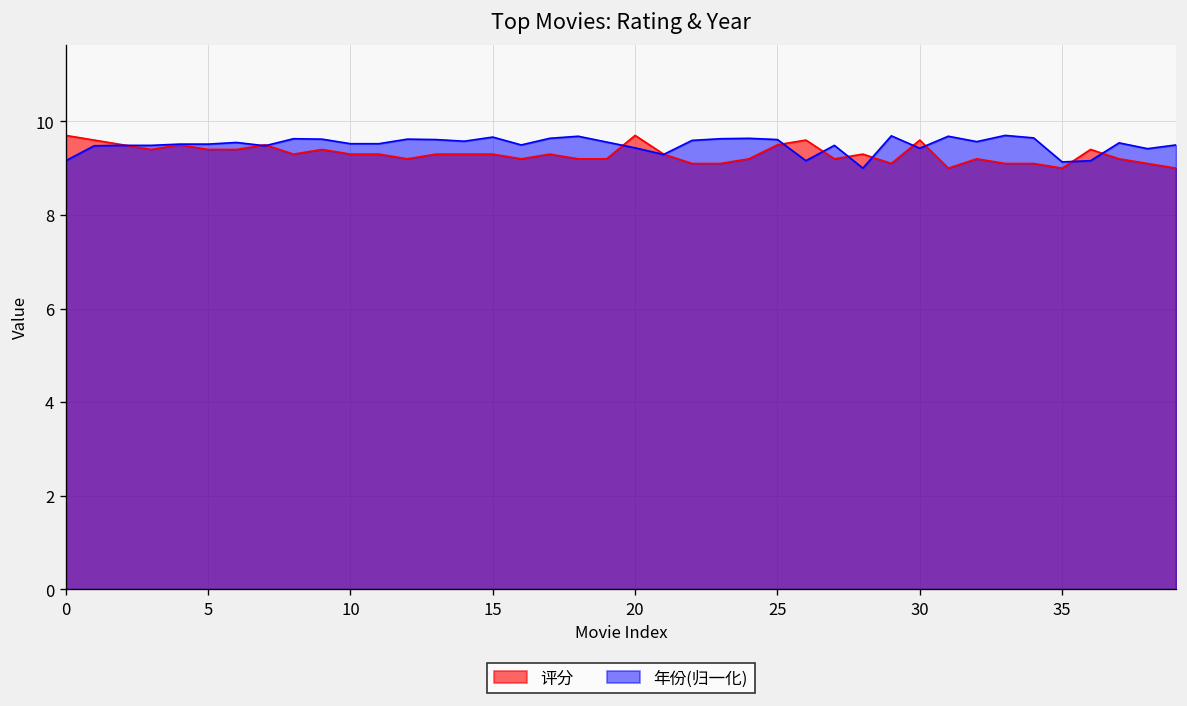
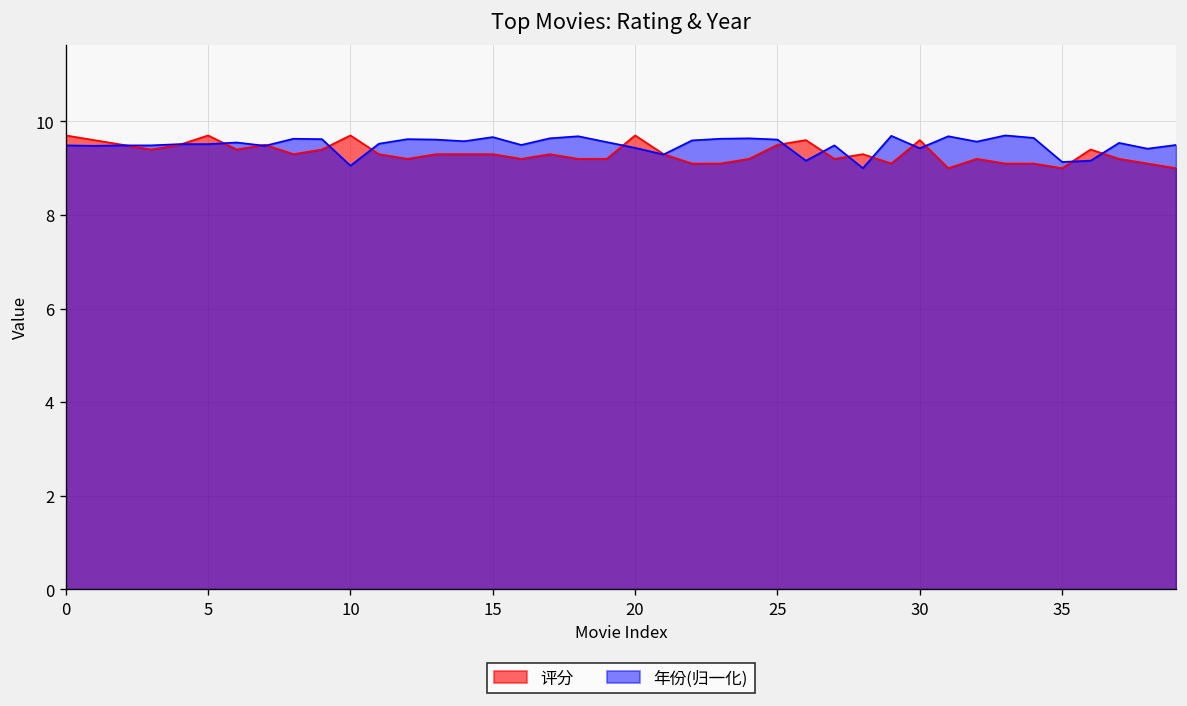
  {
    "评分": {
      "0": 9.7,
-     "5": 9.4,
-     "10": 9.3,
+     "5": 9.7,
+     "10": 9.7,
      "15": 9.3,
      "20": 9.7,
      "25": 9.5,
      "30": 9.6,
      "35": 9.0
    },
    "年份(归一化)": {
-     "0": 9.2,
+     "0": 9.5,
      "5": 9.5,
-     "10": 9.5,
+     "10": 9.1,
      "15": 9.7,
      "20": 9.4,
      "25": 9.6,
      "30": 9.4,
      "35": 9.1
    }
  }
